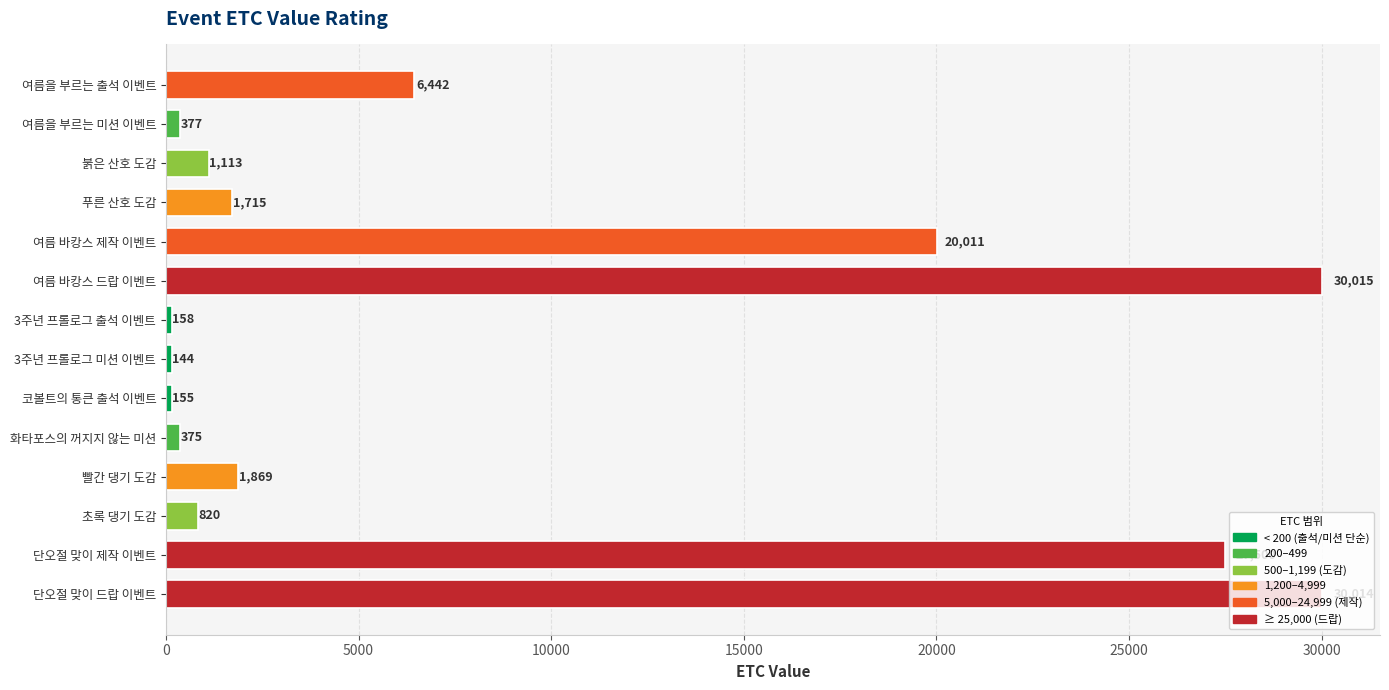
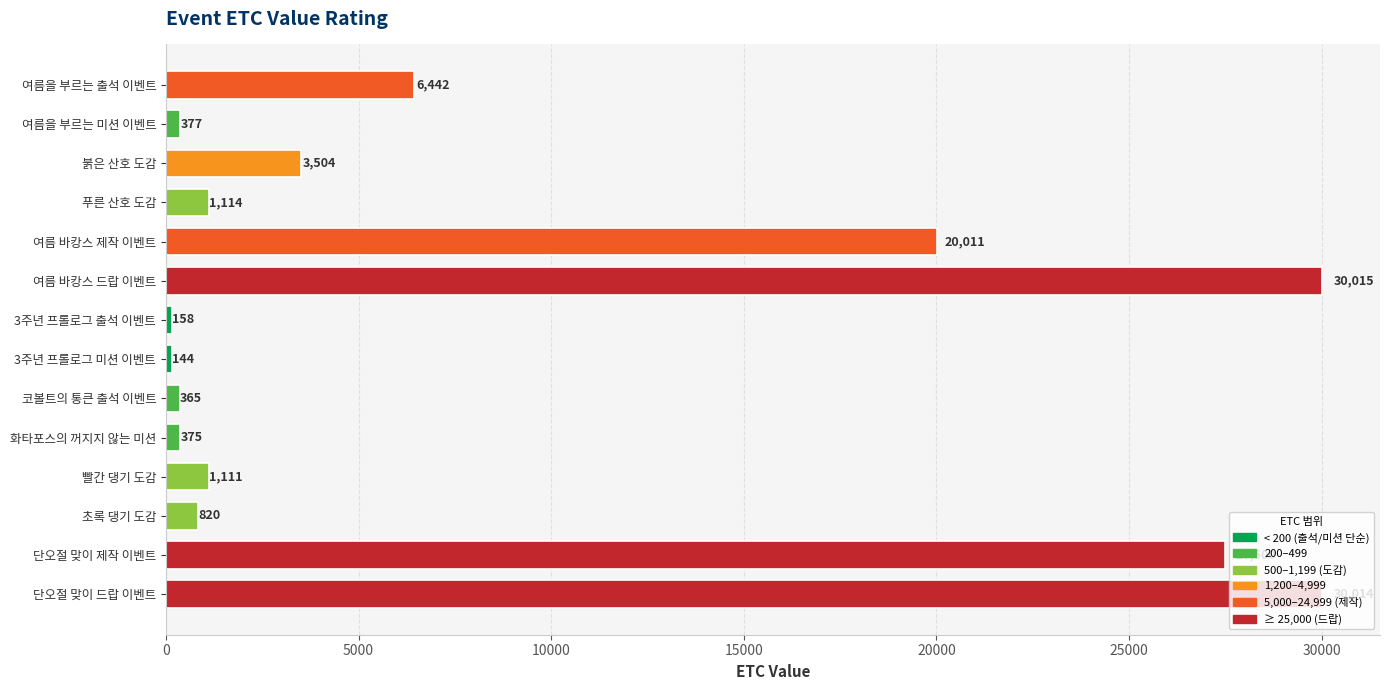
  {
    "여름을 부르는 출석 이벤트": "6,442",
    "여름을 부르는 미션 이벤트": "377",
-   "붉은 산호 도감": "1,113",
-   "푸른 산호 도감": "1,715",
+   "붉은 산호 도감": "3,504",
+   "푸른 산호 도감": "1,114",
    "여름 바캉스 제작 이벤트": "20,011",
    "여름 바캉스 드랍 이벤트": "30,015",
    "3주년 프롤로그 출석 이벤트": "158",
    "3주년 프롤로그 미션 이벤트": "144",
-   "코볼트의 통큰 출석 이벤트": "155",
+   "코볼트의 통큰 출석 이벤트": "365",
    "화타포스의 꺼지지 않는 미션": "375",
-   "빨간 댕기 도감": "1,869",
+   "빨간 댕기 도감": "1,111",
    "초록 댕기 도감": "820"
  }
